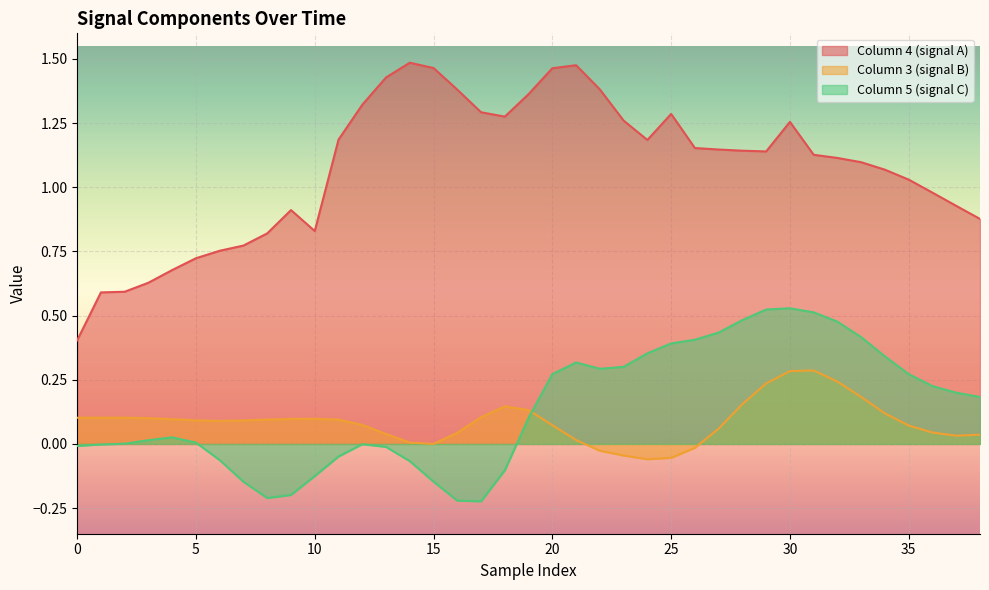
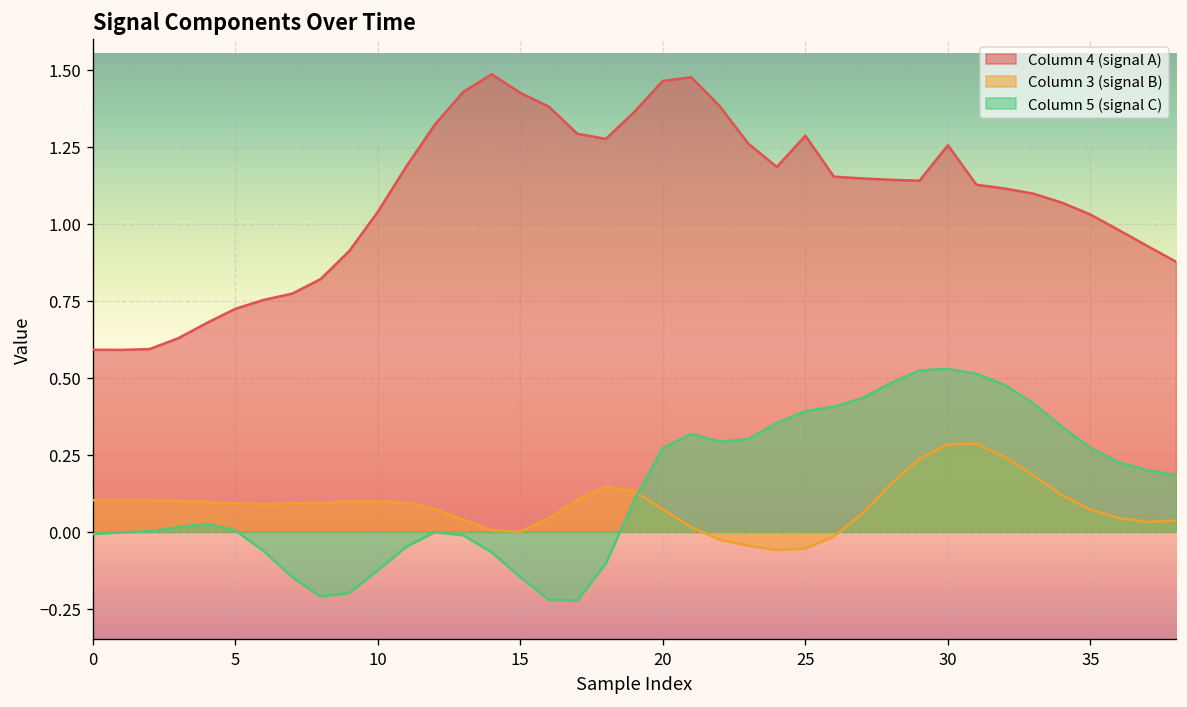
  {
    "Column 4 (signal A)": {
-     "0": 0.40,
+     "0": 0.59,
      "5": 0.72,
-     "10": 0.83,
-     "15": 1.46,
+     "10": 1.04,
+     "15": 1.43,
      "20": 1.46,
      "25": 1.29,
      "30": 1.25,
      "35": 1.03
    }
  }
